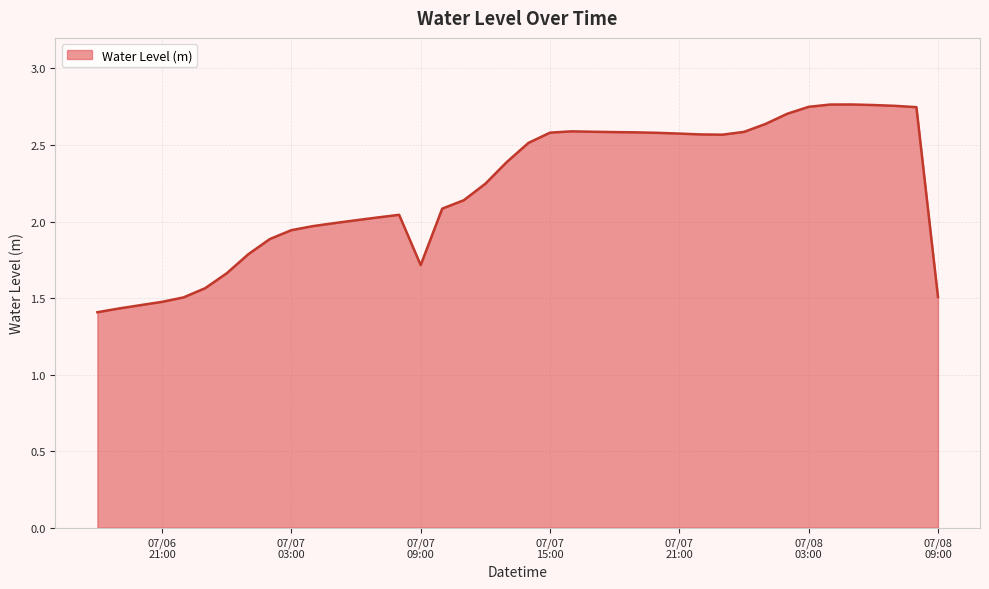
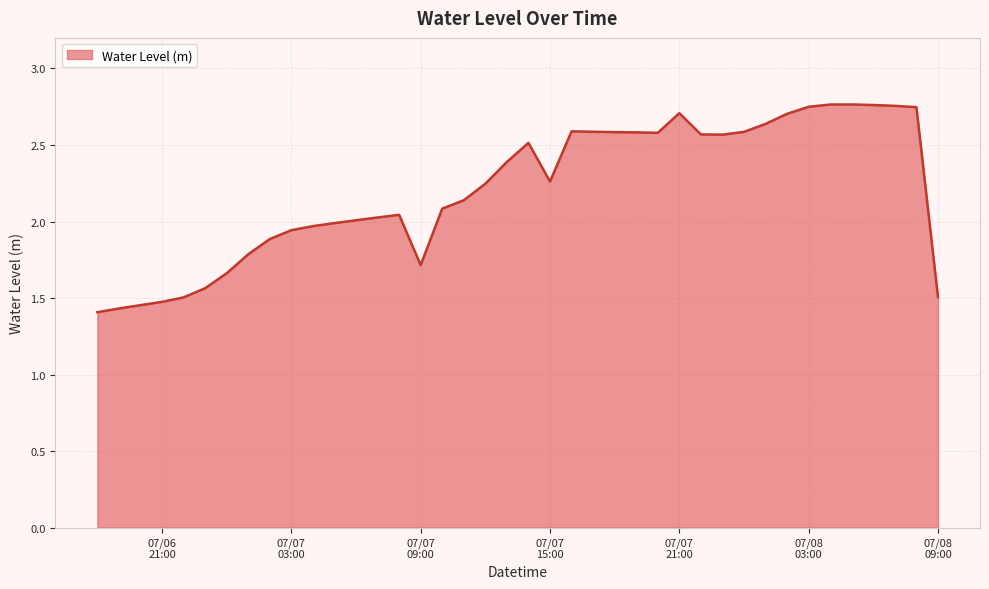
  {
    "07/06 21:00": 1.48,
    "07/07 03:00": 1.94,
    "07/07 09:00": 1.72,
-   "07/07 15:00": 2.58,
-   "07/07 21:00": 2.57,
+   "07/07 15:00": 2.26,
+   "07/07 21:00": 2.71,
    "07/08 03:00": 2.75,
    "07/08 09:00": 1.51
  }
